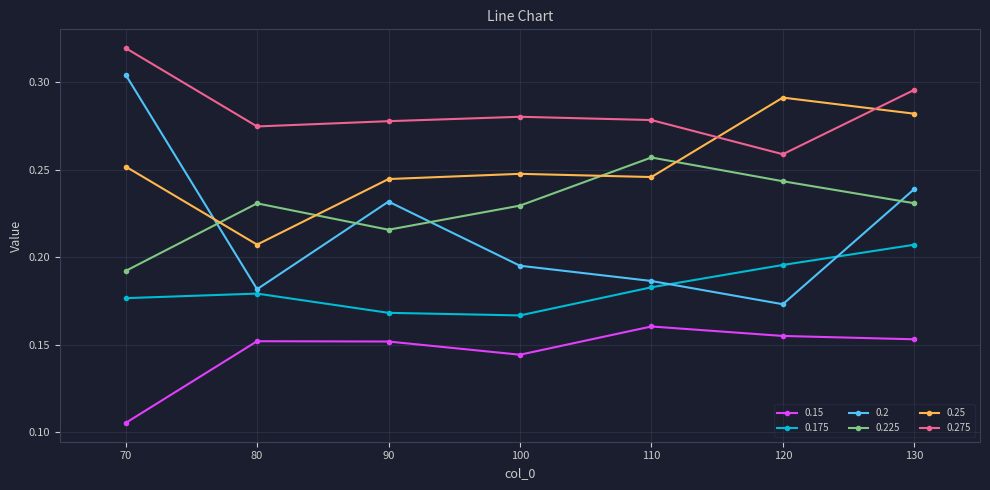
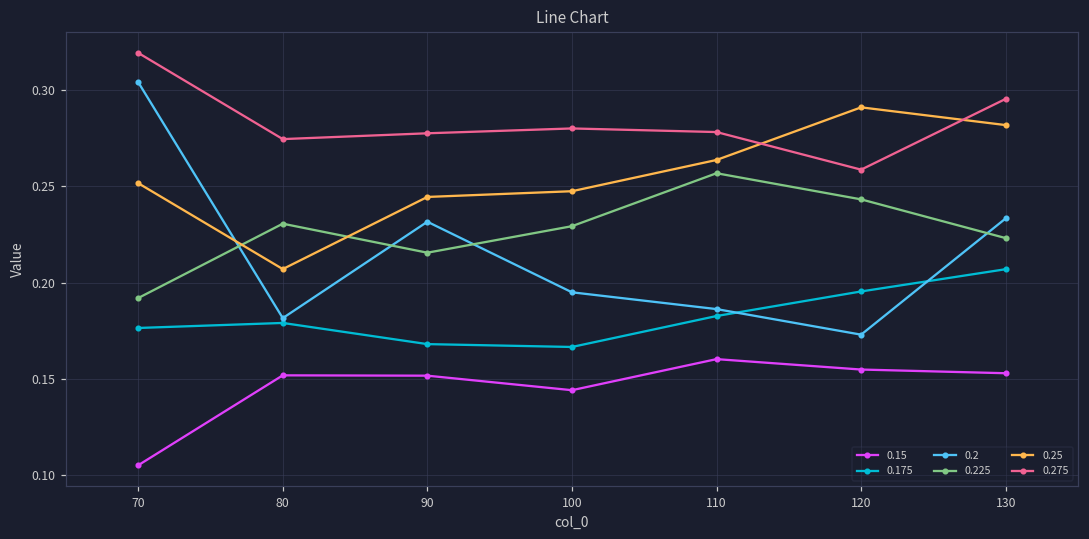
  {
    "0.15": {
      "70": 0.105,
      "80": 0.152,
      "90": 0.152,
      "100": 0.144,
      "110": 0.160,
      "120": 0.155,
      "130": 0.153
    },
    "0.175": {
      "70": 0.177,
      "80": 0.179,
      "90": 0.168,
      "100": 0.167,
      "110": 0.183,
      "120": 0.196,
      "130": 0.207
    },
    "0.2": {
      "70": 0.304,
      "80": 0.182,
      "90": 0.232,
      "100": 0.195,
      "110": 0.186,
      "120": 0.173,
-     "130": 0.239
+     "130": 0.233
    },
    "0.225": {
      "70": 0.192,
      "80": 0.231,
      "90": 0.216,
      "100": 0.229,
      "110": 0.257,
      "120": 0.243,
-     "130": 0.231
+     "130": 0.223
    },
    "0.25": {
      "70": 0.252,
      "80": 0.207,
      "90": 0.245,
      "100": 0.248,
-     "110": 0.246,
+     "110": 0.264,
      "120": 0.291,
      "130": 0.282
    },
    "0.275": {
      "70": 0.319,
      "80": 0.275,
      "90": 0.278,
      "100": 0.280,
      "110": 0.278,
      "120": 0.259,
      "130": 0.295
    }
  }
